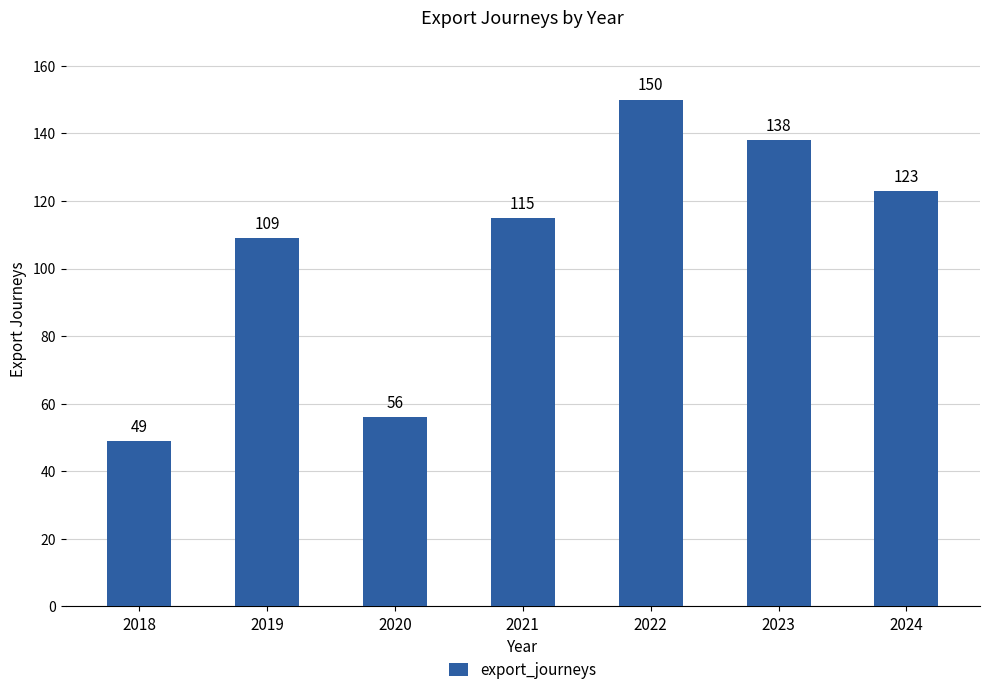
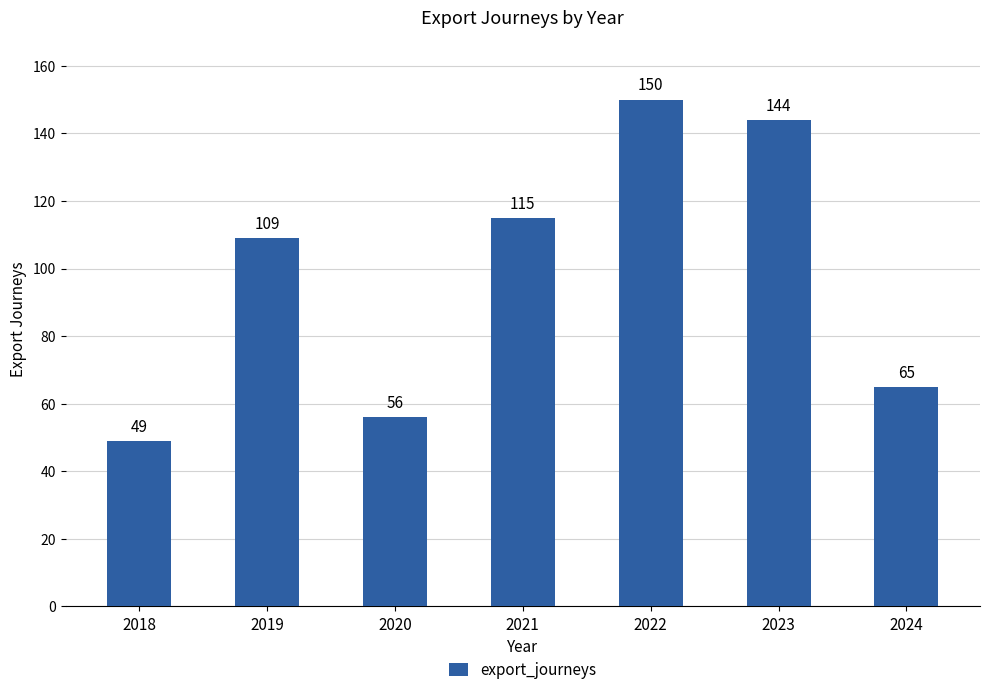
  {
    "2018": 49,
    "2019": 109,
    "2020": 56,
    "2021": 115,
    "2022": 150,
-   "2023": 138,
-   "2024": 123
+   "2023": 144,
+   "2024": 65
  }
